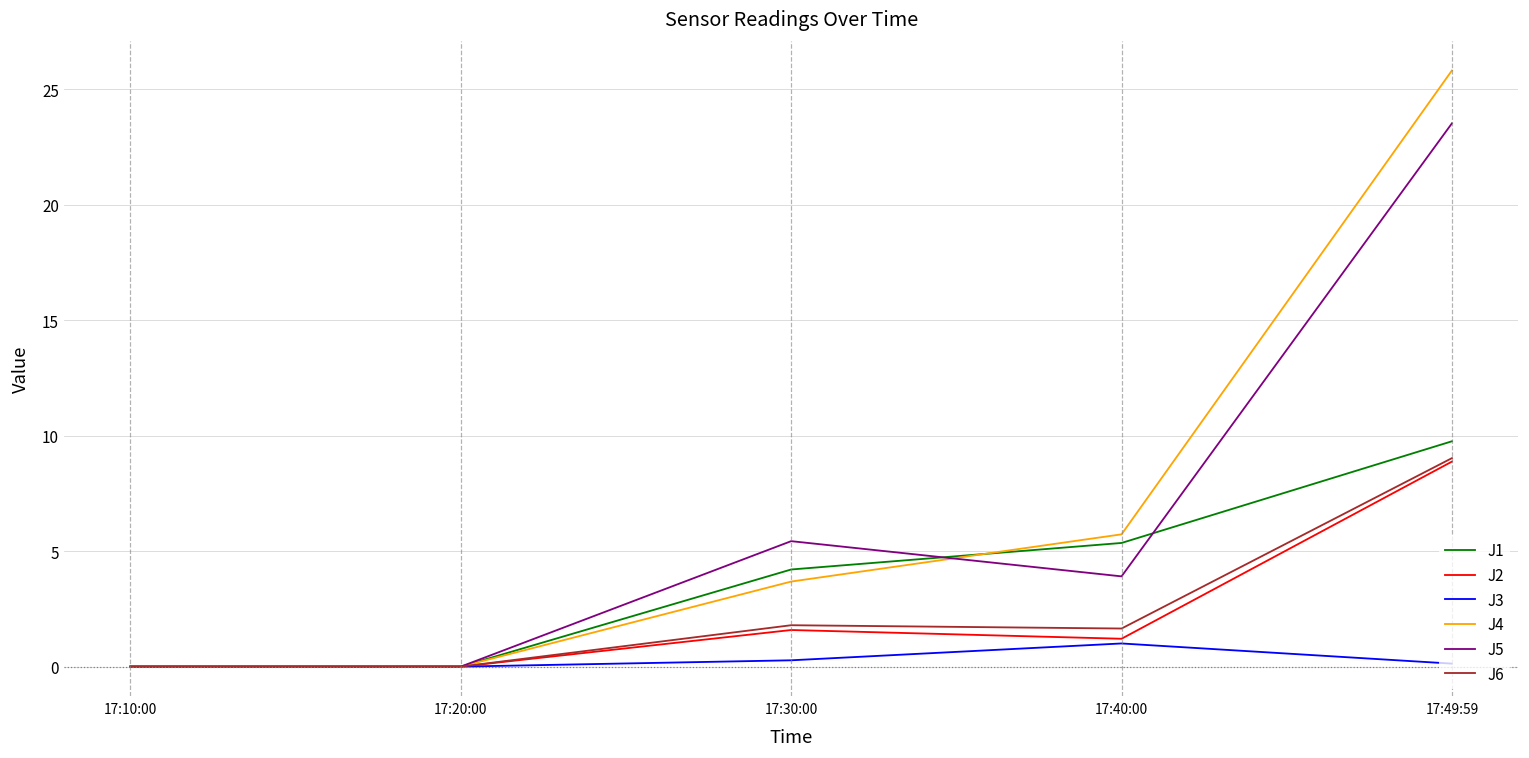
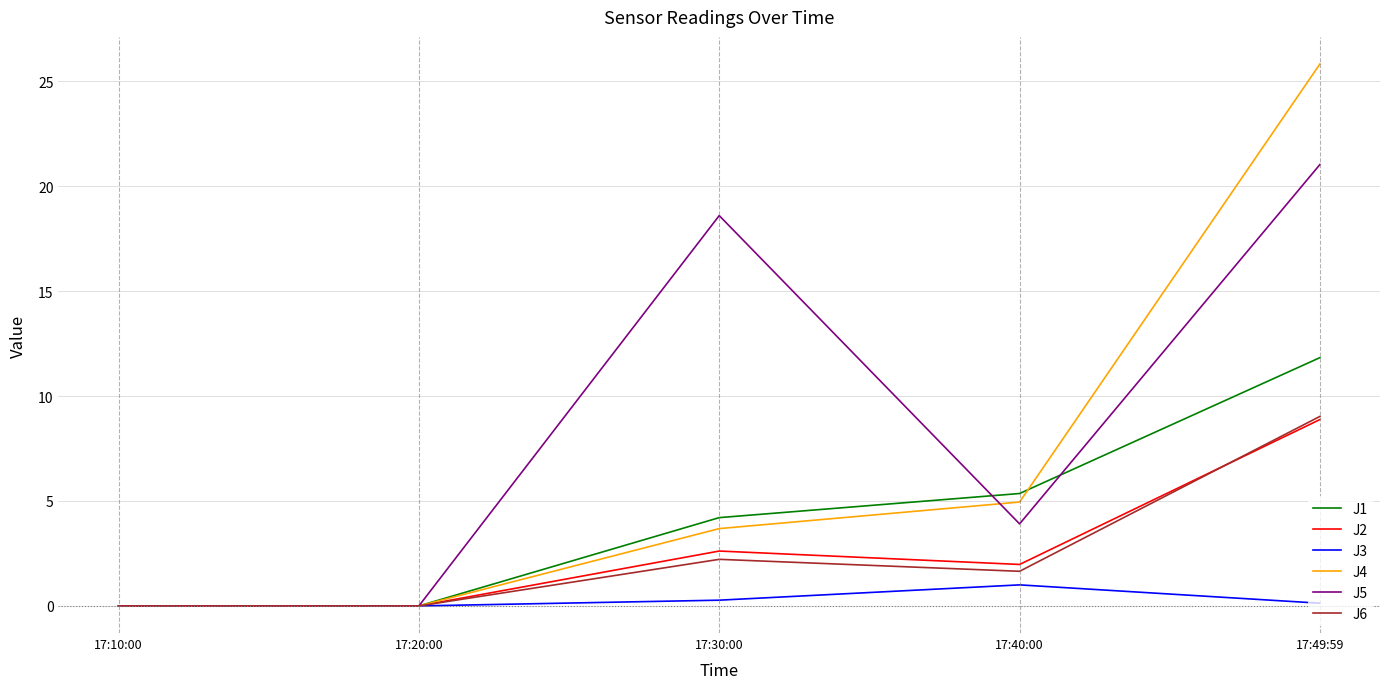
  {
    "J1": {
      "17:30:00": 4.2,
      "17:40:00": 5.4,
-     "17:49:59": 9.8
+     "17:49:59": 11.8
    },
    "J2": {
-     "17:30:00": 1.6,
-     "17:40:00": 1.2,
+     "17:30:00": 2.6,
+     "17:40:00": 2.0,
      "17:49:59": 8.9
    },
    "J3": {
      "17:30:00": 0.3,
      "17:40:00": 1.0
    },
    "J4": {
      "17:30:00": 3.7,
-     "17:40:00": 5.7,
+     "17:40:00": 5.0,
      "17:49:59": 25.8
    },
    "J5": {
-     "17:30:00": 5.4,
+     "17:30:00": 18.6,
      "17:40:00": 3.9,
-     "17:49:59": 23.5
+     "17:49:59": 21.0
    },
    "J6": {
-     "17:30:00": 1.8,
+     "17:30:00": 2.2,
      "17:40:00": 1.7,
      "17:49:59": 9.0
    }
  }
